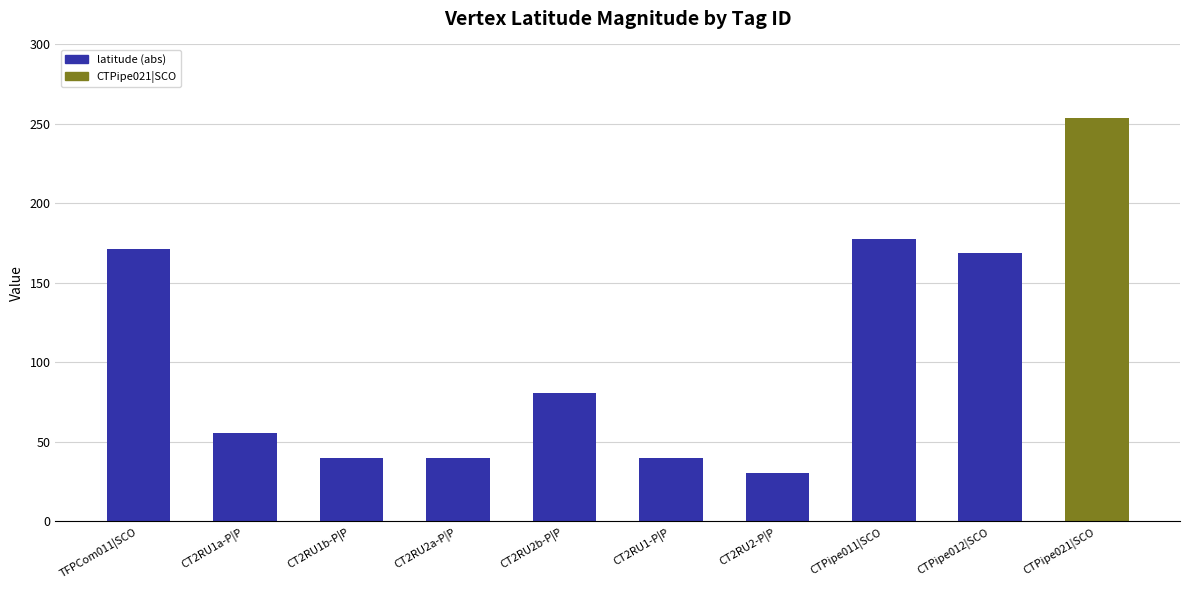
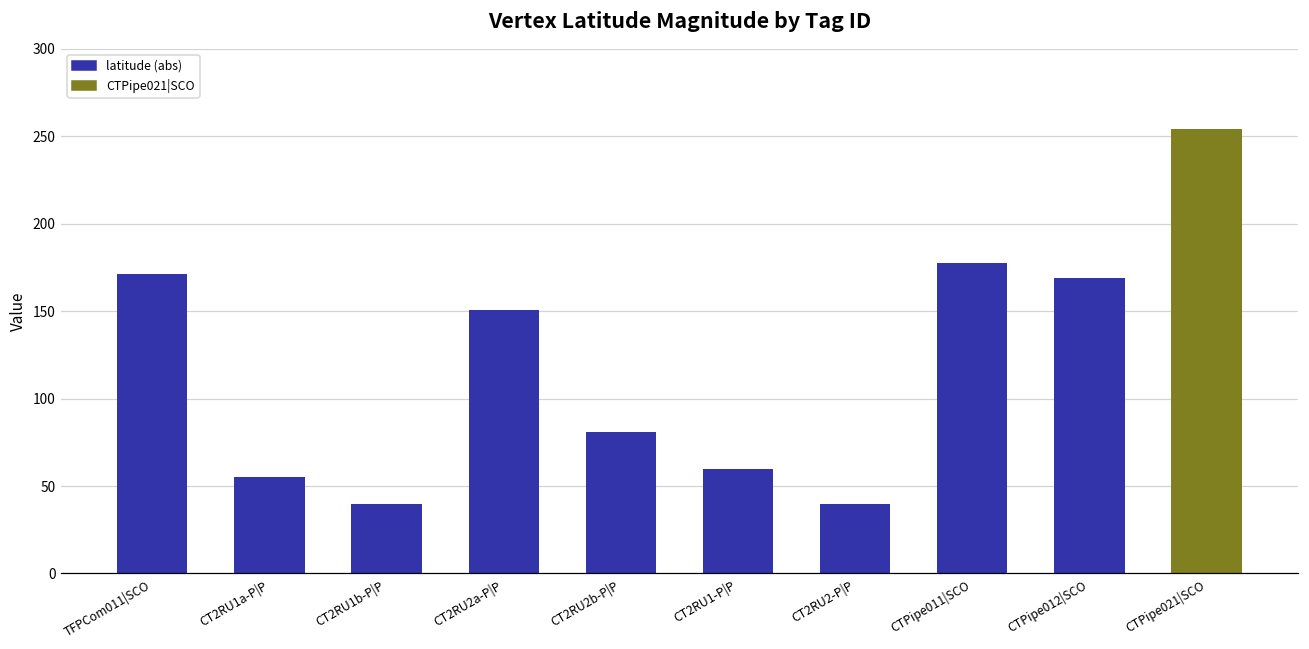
  {
    "TFPCom011|SCO": 171,
    "CT2RU1a-P|P": 55,
    "CT2RU1b-P|P": 40,
-   "CT2RU2a-P|P": 40,
+   "CT2RU2a-P|P": 150,
    "CT2RU2b-P|P": 81,
-   "CT2RU1-P|P": 40,
-   "CT2RU2-P|P": 31,
+   "CT2RU1-P|P": 60,
+   "CT2RU2-P|P": 40,
    "CTPipe011|SCO": 178,
    "CTPipe012|SCO": 169,
    "CTPipe021|SCO": 254
  }
